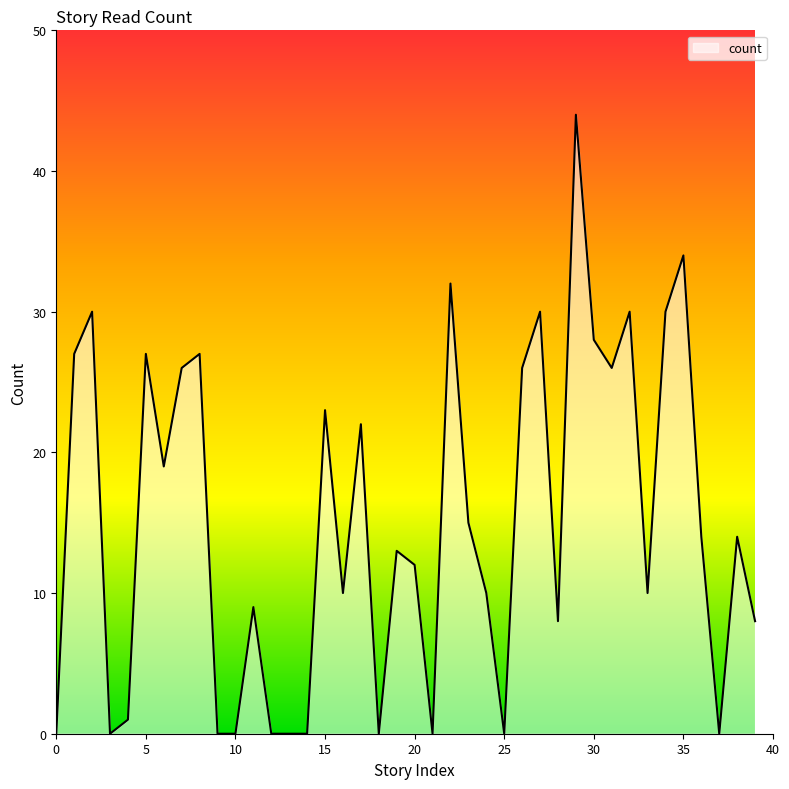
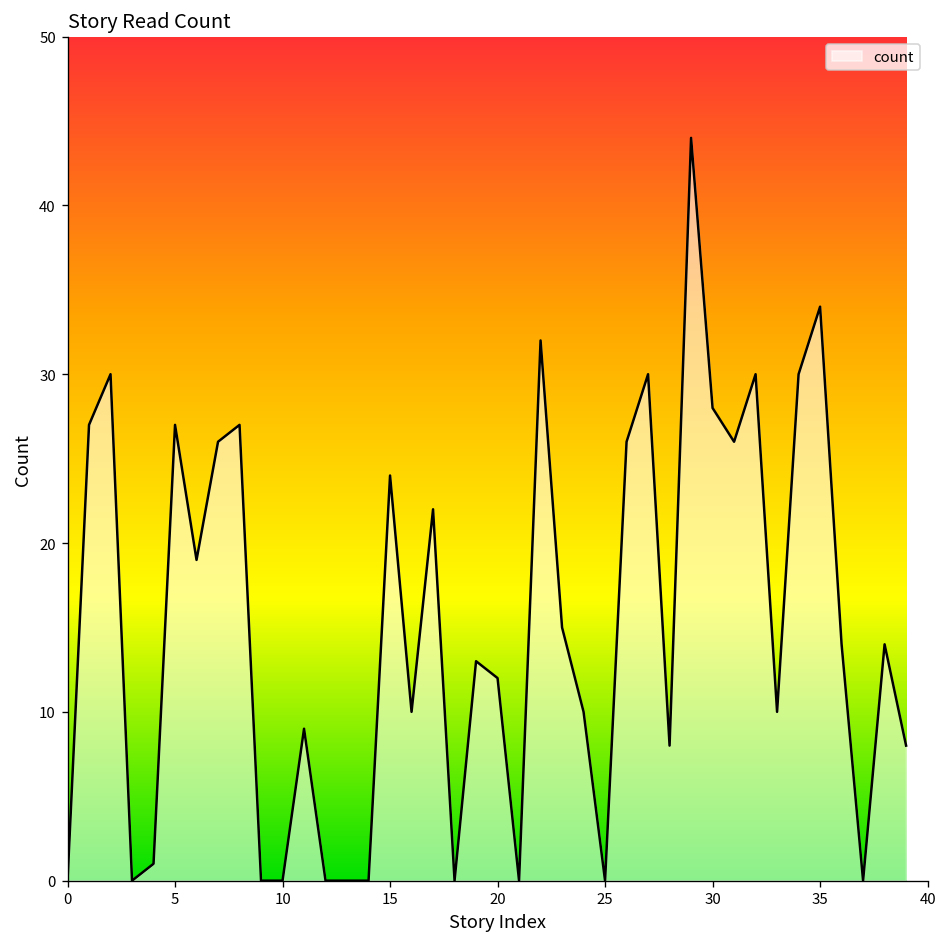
  {
    "0": 0,
    "5": 27,
    "10": 0,
-   "15": 23,
+   "15": 24,
    "20": 12,
    "25": 0,
    "30": 28,
    "35": 34
  }
